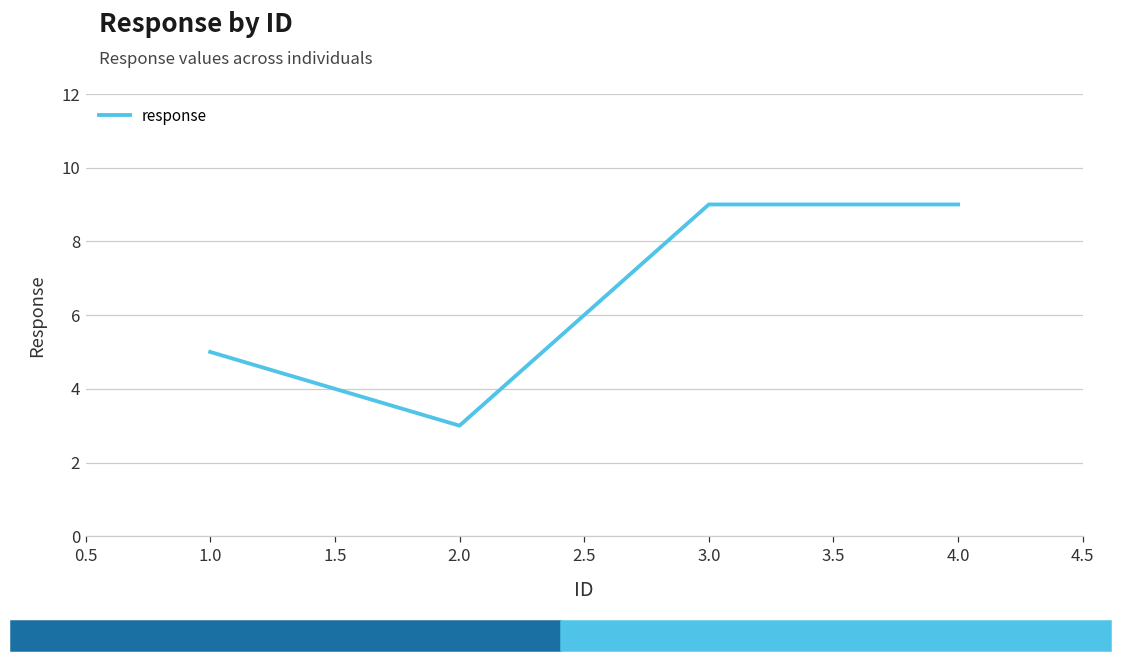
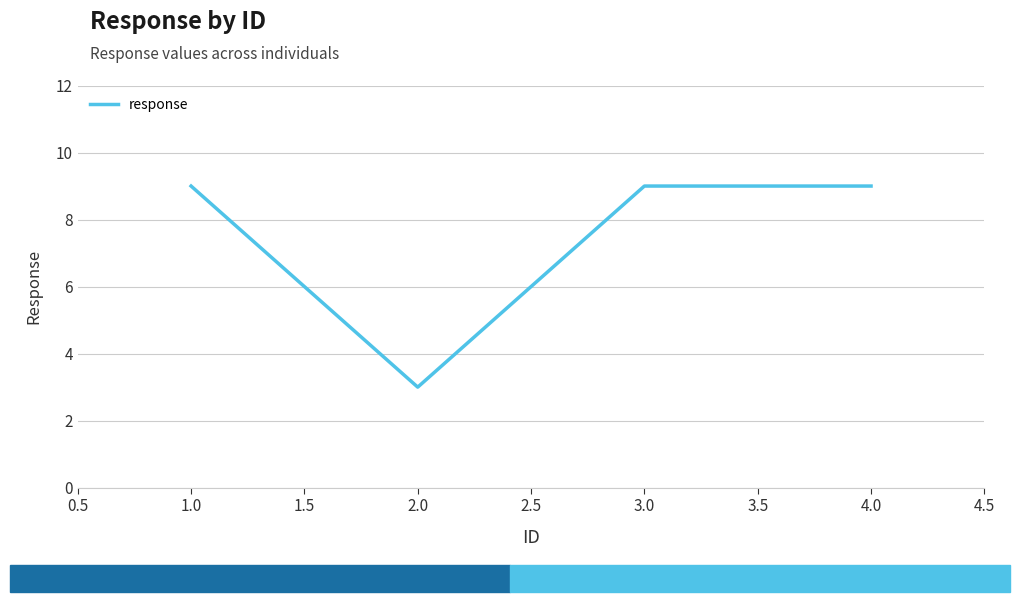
  {
-   "1.0": 5,
+   "1.0": 9,
    "2.0": 3,
    "3.0": 9,
    "4.0": 9
  }
